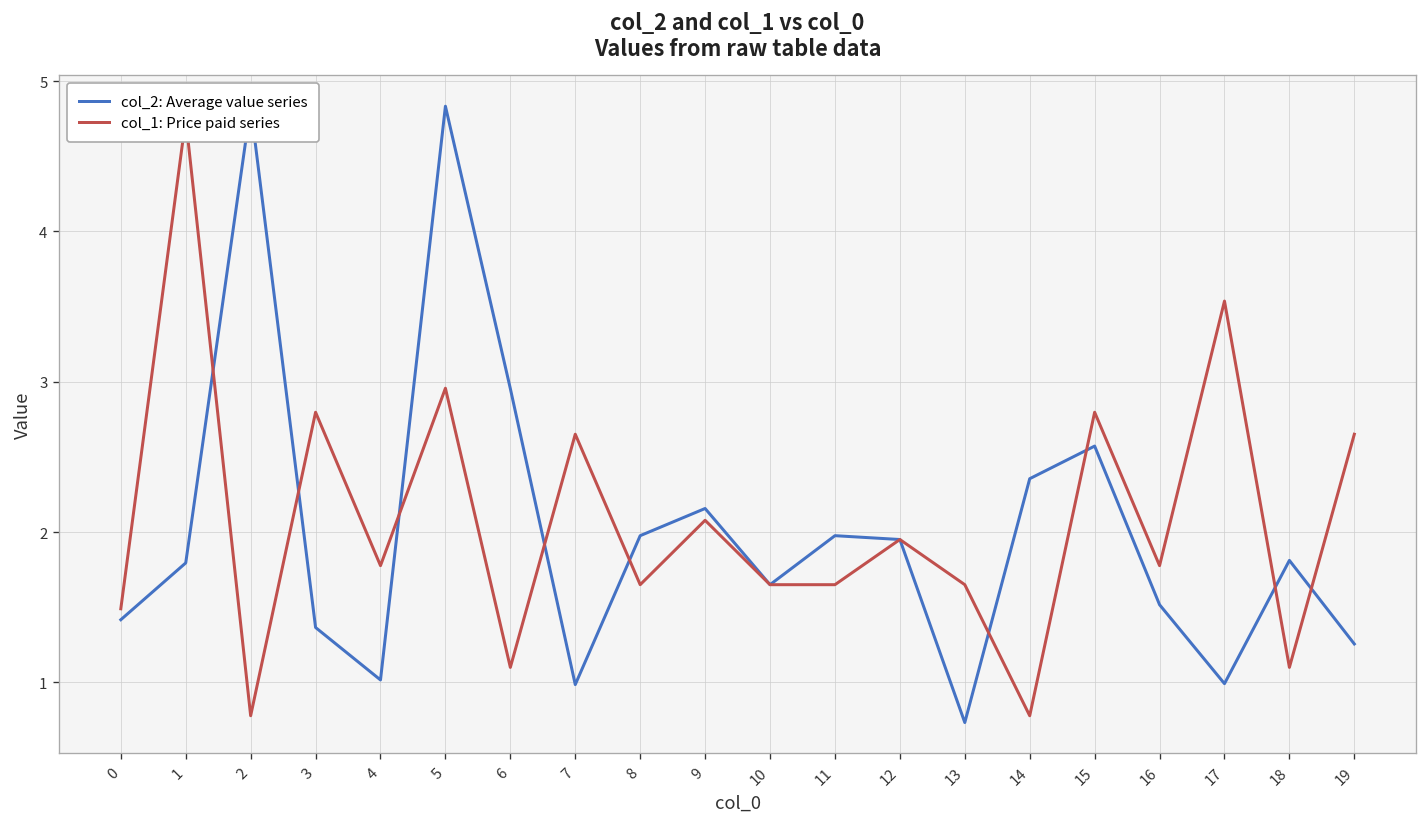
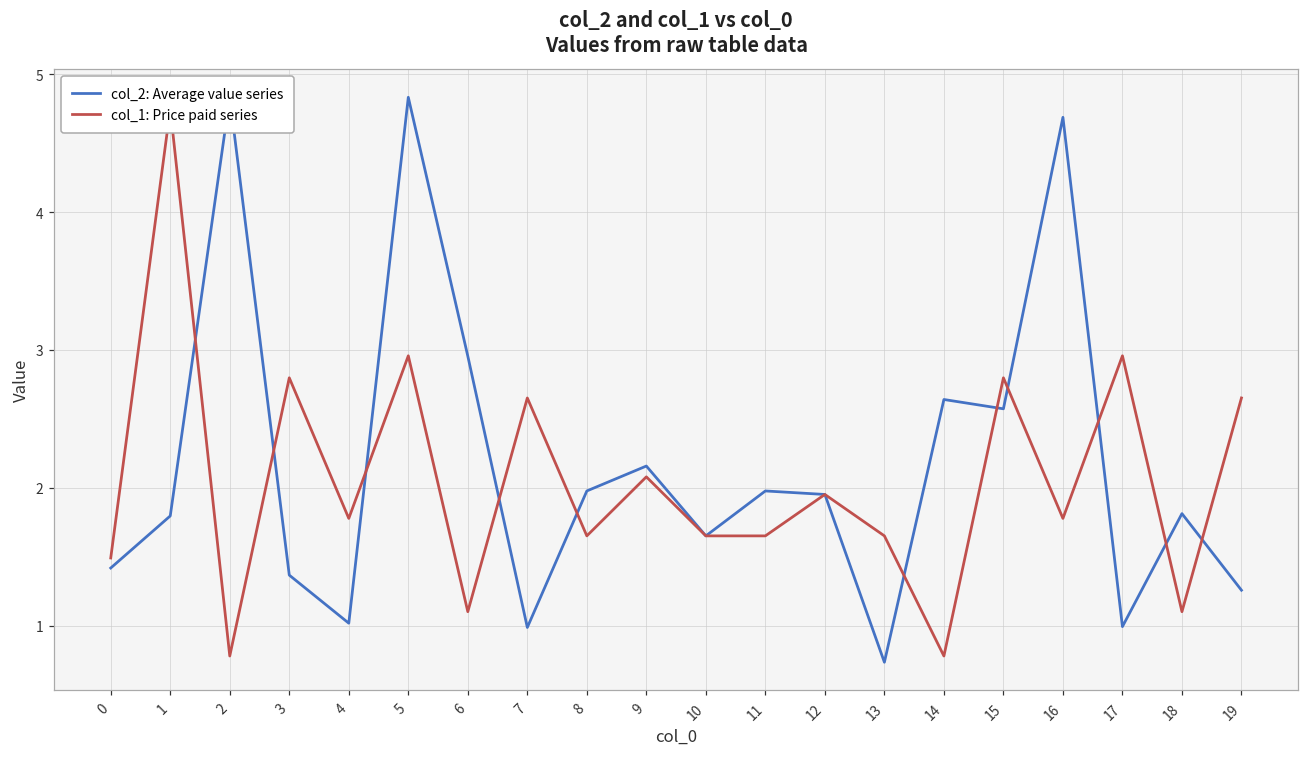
  {
    "col_2: Average value series": {
      "0": 1.42,
      "1": 1.80,
      "3": 1.37,
      "4": 1.02,
      "5": 4.83,
      "6": 2.95,
      "7": 0.99,
      "8": 1.98,
      "9": 2.16,
      "11": 1.98,
      "13": 0.73,
-     "14": 2.36,
+     "14": 2.64,
      "15": 2.57,
-     "16": 1.52,
+     "16": 4.69,
      "17": 0.99,
      "18": 1.81,
      "19": 1.26
    },
    "col_1: Price paid series": {
      "0": 1.49,
      "2": 0.78,
      "3": 2.80,
      "4": 1.78,
      "5": 2.96,
      "6": 1.10,
      "7": 2.65,
      "8": 1.65,
      "9": 2.08,
      "11": 1.65,
      "13": 1.65,
      "14": 0.78,
      "15": 2.80,
      "16": 1.78,
-     "17": 3.54,
+     "17": 2.96,
      "18": 1.10,
      "19": 2.65
    }
  }
